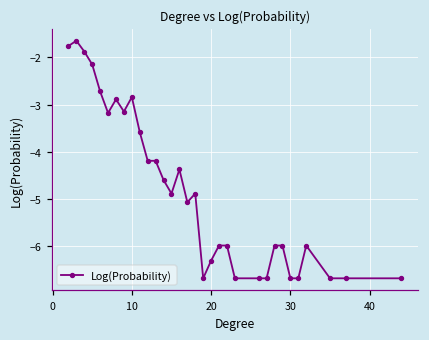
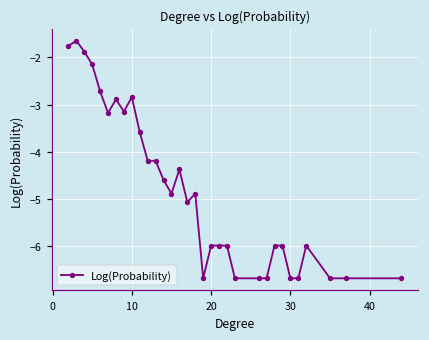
  {
    "10": -2.8,
-   "20": -6.3,
+   "20": -6.0,
    "30": -6.7
  }
